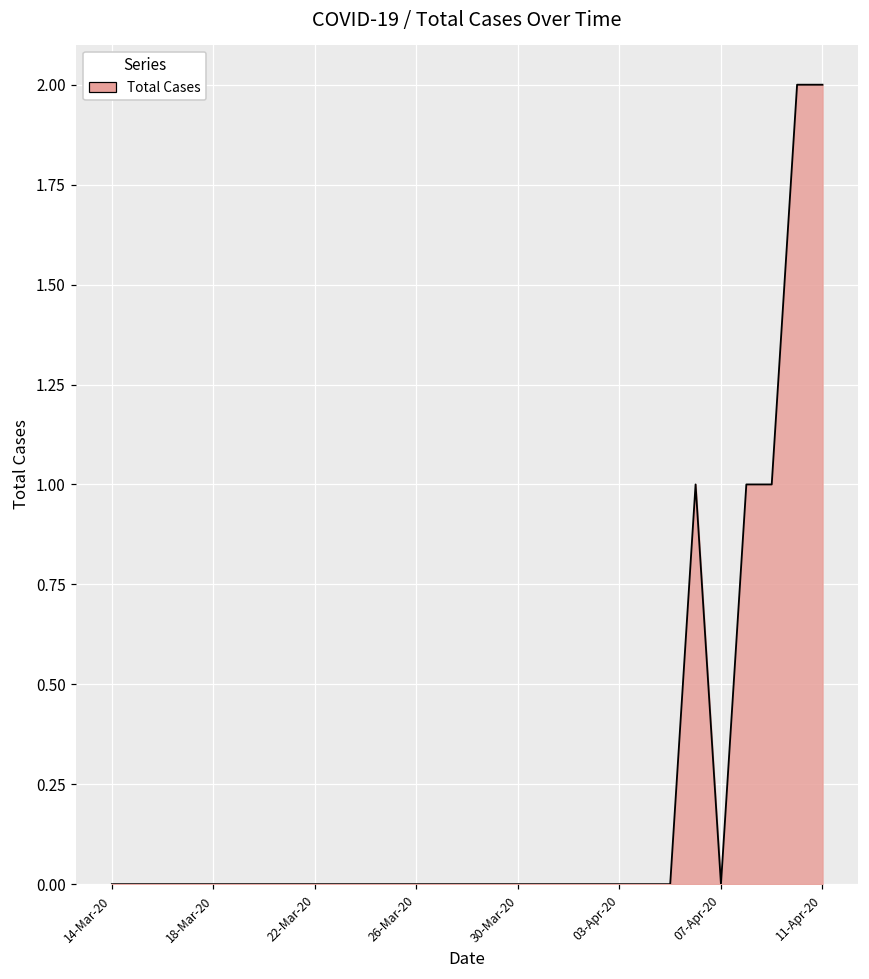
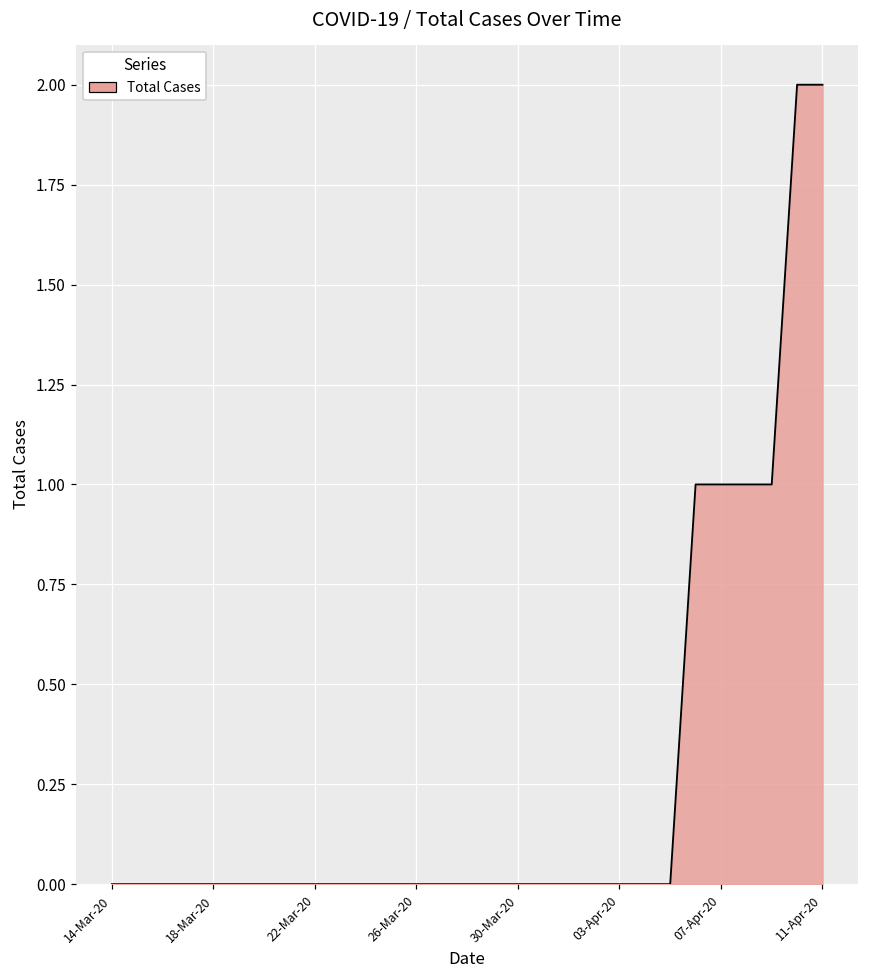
  {
    "14-Mar-20": 0,
    "18-Mar-20": 0,
    "22-Mar-20": 0,
    "26-Mar-20": 0,
    "30-Mar-20": 0,
    "03-Apr-20": 0,
-   "07-Apr-20": 0,
+   "07-Apr-20": 1,
    "11-Apr-20": 2
  }
